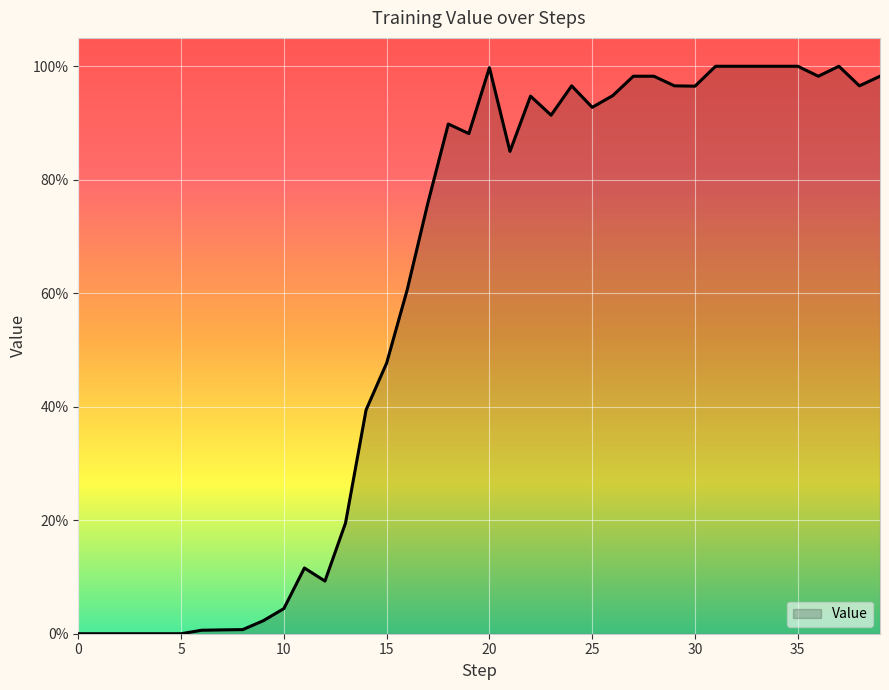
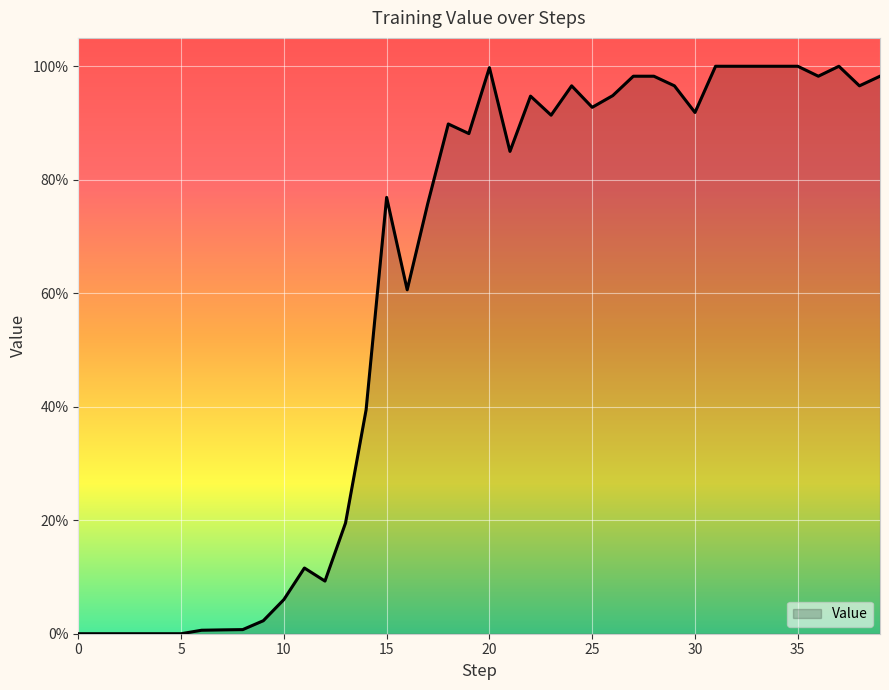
  {
    "0": "0%",
    "5": "0%",
-   "10": "4%",
-   "15": "48%",
+   "10": "6%",
+   "15": "77%",
    "20": "100%",
    "25": "93%",
-   "30": "96%",
+   "30": "92%",
    "35": "100%"
  }
